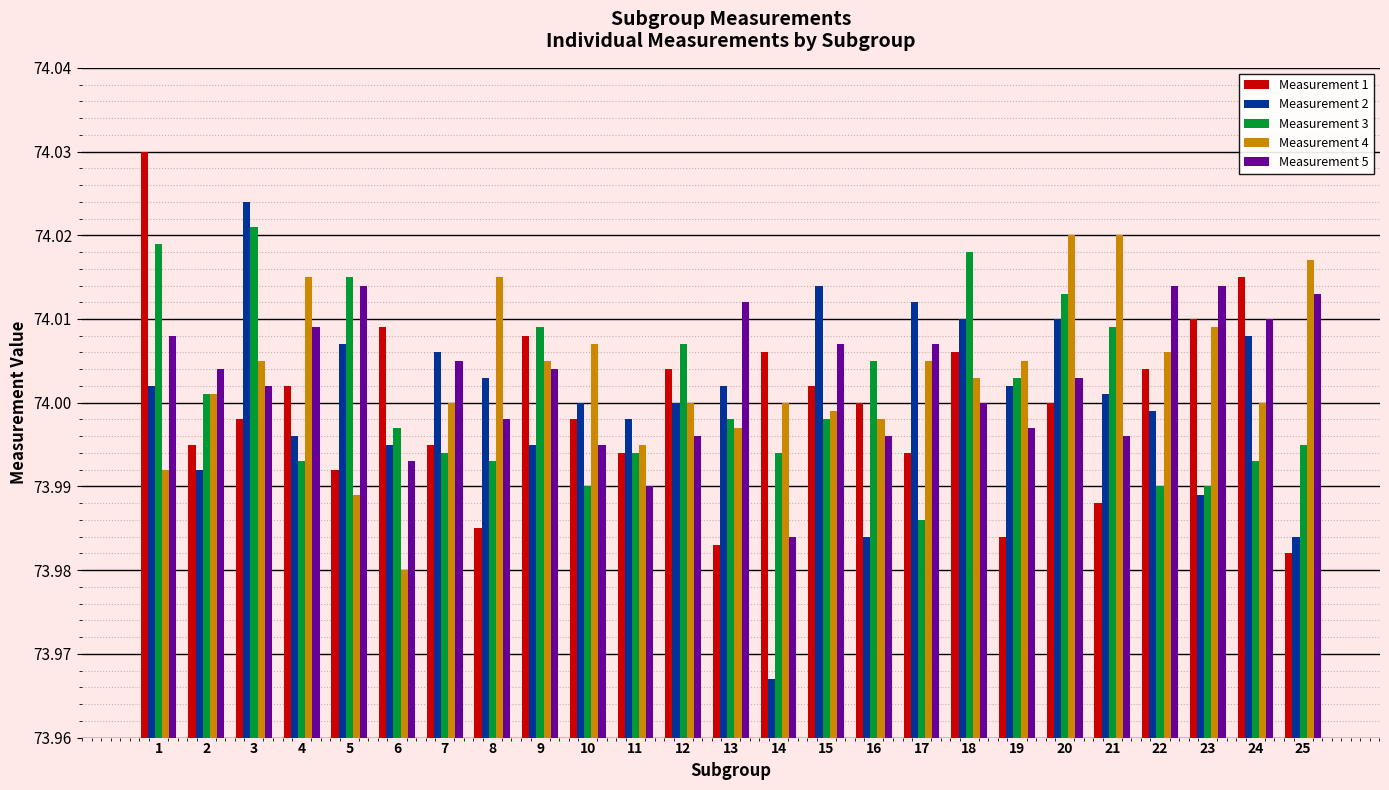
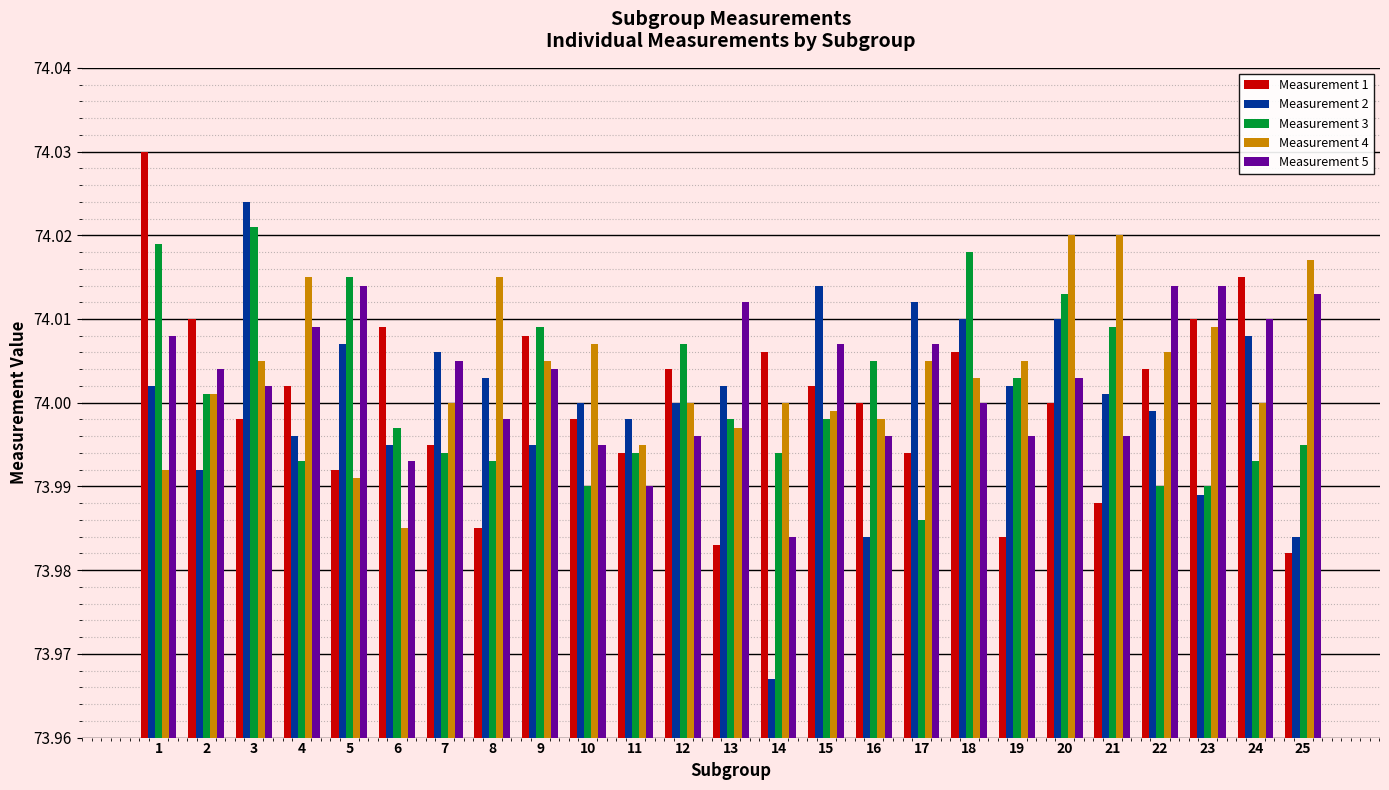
  {
    "Measurement 1": {
      "1": 74.030,
-     "2": 73.995,
+     "2": 74.010,
      "3": 73.998,
      "4": 74.002,
      "5": 73.992,
      "6": 74.009,
      "7": 73.995,
      "8": 73.985,
      "9": 74.008,
      "10": 73.998,
      "11": 73.994,
      "12": 74.004,
      "13": 73.983,
      "14": 74.006,
      "15": 74.002,
      "16": 74.000,
      "17": 73.994,
      "18": 74.006,
      "19": 73.984,
      "20": 74.000,
      "21": 73.988,
      "22": 74.004,
      "23": 74.010,
      "24": 74.015,
      "25": 73.982
    },
    "Measurement 2": {
      "1": 74.002,
      "2": 73.992,
      "3": 74.024,
      "4": 73.996,
      "5": 74.007,
      "6": 73.995,
      "7": 74.006,
      "8": 74.003,
      "9": 73.995,
      "10": 74.000,
      "11": 73.998,
      "12": 74.000,
      "13": 74.002,
      "14": 73.967,
      "15": 74.014,
      "16": 73.984,
      "17": 74.012,
      "18": 74.010,
      "19": 74.002,
      "20": 74.010,
      "21": 74.001,
      "22": 73.999,
      "23": 73.989,
      "24": 74.008,
      "25": 73.984
    },
    "Measurement 3": {
      "1": 74.019,
      "2": 74.001,
      "3": 74.021,
      "4": 73.993,
      "5": 74.015,
      "6": 73.997,
      "7": 73.994,
      "8": 73.993,
      "9": 74.009,
      "10": 73.990,
      "11": 73.994,
      "12": 74.007,
      "13": 73.998,
      "14": 73.994,
      "15": 73.998,
      "16": 74.005,
      "17": 73.986,
      "18": 74.018,
      "19": 74.003,
      "20": 74.013,
      "21": 74.009,
      "22": 73.990,
      "23": 73.990,
      "24": 73.993,
      "25": 73.995
    },
    "Measurement 4": {
      "1": 73.992,
      "2": 74.001,
      "3": 74.005,
      "4": 74.015,
-     "5": 73.989,
-     "6": 73.980,
+     "5": 73.991,
+     "6": 73.985,
      "7": 74.000,
      "8": 74.015,
      "9": 74.005,
      "10": 74.007,
      "11": 73.995,
      "12": 74.000,
      "13": 73.997,
      "14": 74.000,
      "15": 73.999,
      "16": 73.998,
      "17": 74.005,
      "18": 74.003,
      "19": 74.005,
      "20": 74.020,
      "21": 74.020,
      "22": 74.006,
      "23": 74.009,
      "24": 74.000,
      "25": 74.017
    },
    "Measurement 5": {
      "1": 74.008,
      "2": 74.004,
      "3": 74.002,
      "4": 74.009,
      "5": 74.014,
      "6": 73.993,
      "7": 74.005,
      "8": 73.998,
      "9": 74.004,
      "10": 73.995,
      "11": 73.990,
      "12": 73.996,
      "13": 74.012,
      "14": 73.984,
      "15": 74.007,
      "16": 73.996,
      "17": 74.007,
      "18": 74.000,
-     "19": 73.997,
+     "19": 73.996,
      "20": 74.003,
      "21": 73.996,
      "22": 74.014,
      "23": 74.014,
      "24": 74.010,
      "25": 74.013
    }
  }
